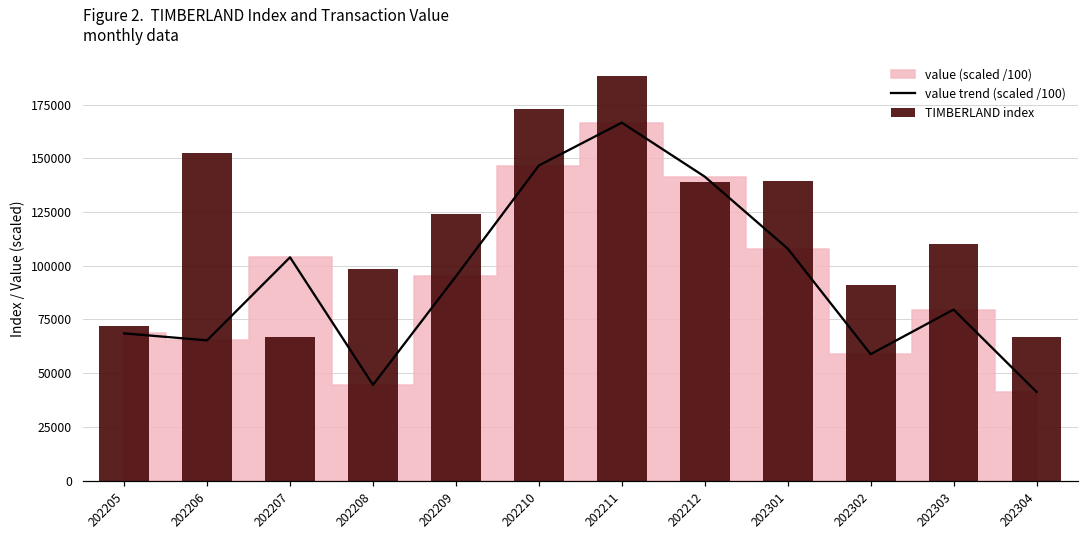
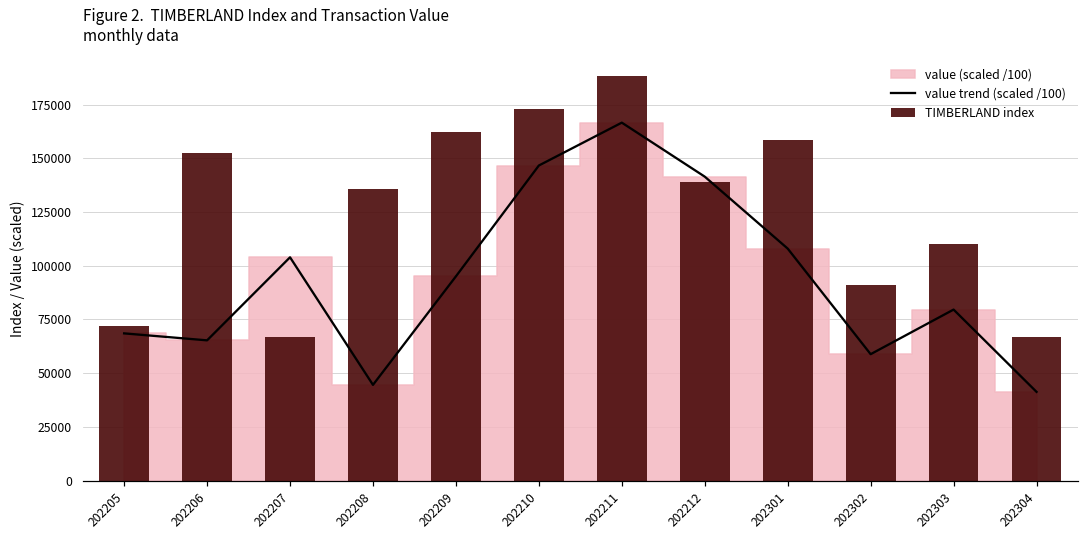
  {
    "TIMBERLAND index": {
      "202205": 72000,
      "202206": 152000,
      "202207": 67000,
-     "202208": 98000,
-     "202209": 124000,
+     "202208": 136000,
+     "202209": 162000,
      "202210": 173000,
      "202211": 188000,
      "202212": 139000,
-     "202301": 139000,
+     "202301": 159000,
      "202302": 91000,
      "202303": 110000,
      "202304": 67000
    },
    "value trend (scaled /100)": {
      "202206": 65000,
      "202207": 104000,
      "202208": 45000,
      "202209": 95000,
      "202210": 147000,
      "202211": 167000,
      "202212": 142000,
      "202301": 108000,
      "202302": 59000,
      "202303": 80000
    }
  }
